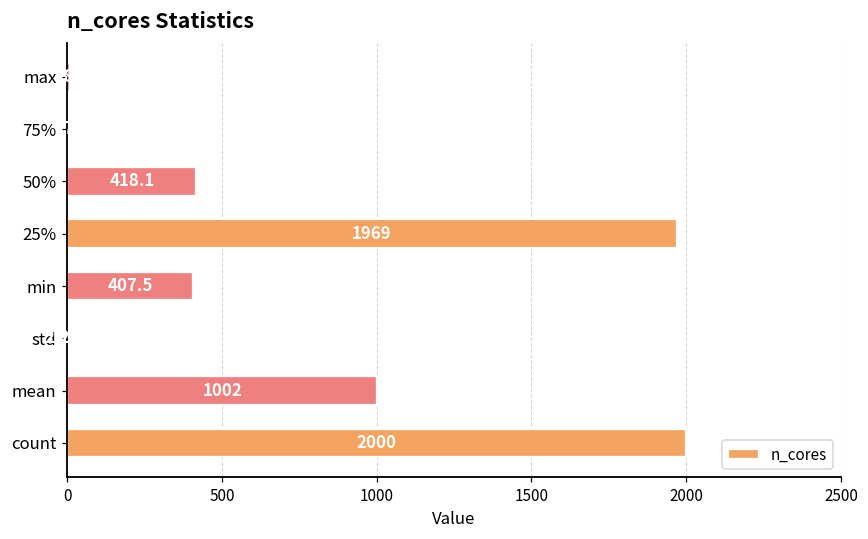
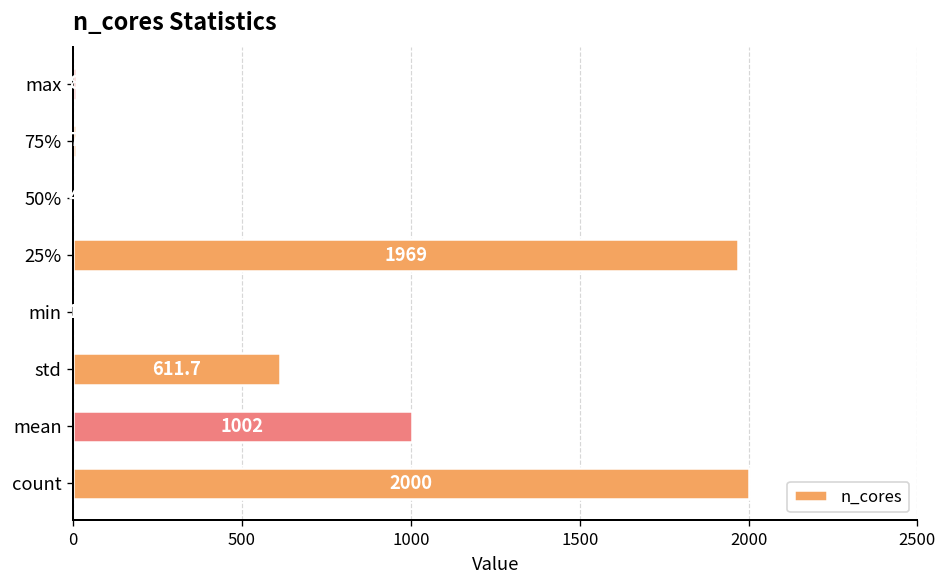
  {
-   "50%": 420,
-   "min": 410,
-   "std": 0
+   "50%": 0,
+   "min": 0,
+   "std": 610
  }
